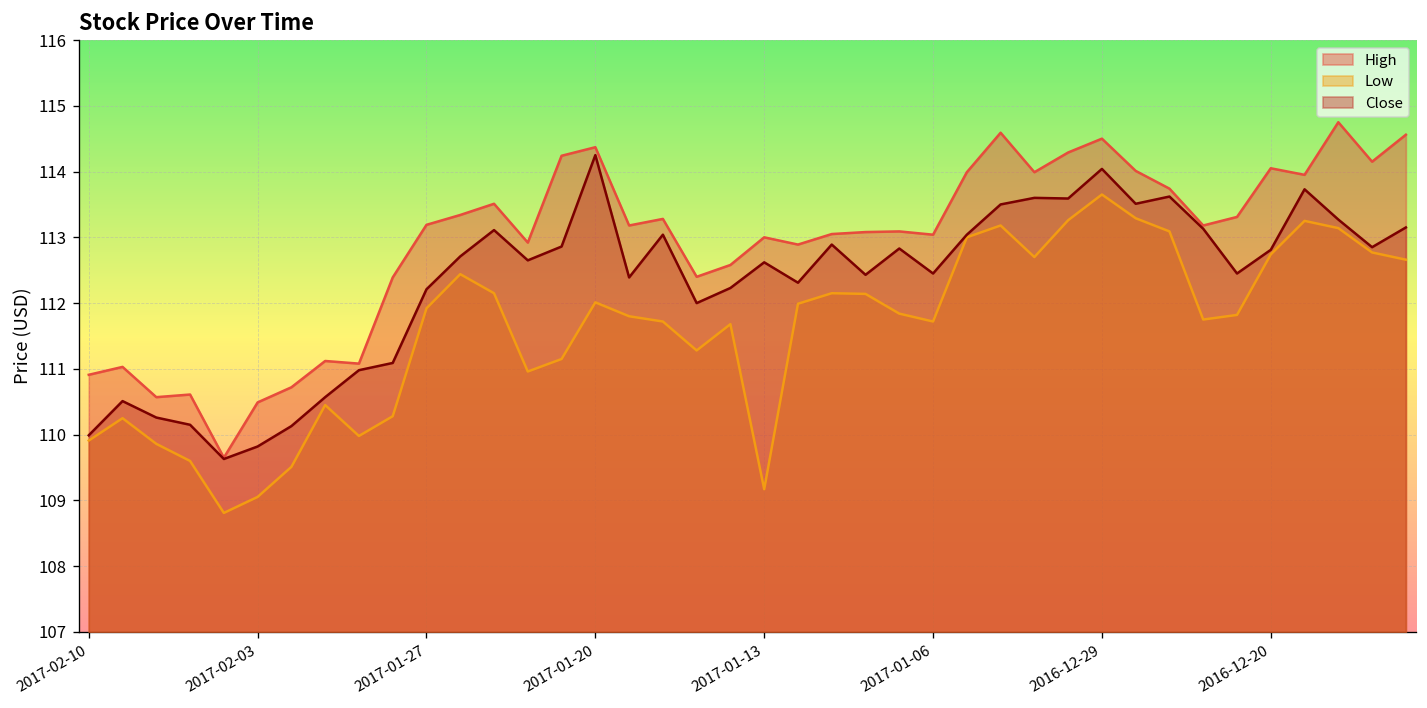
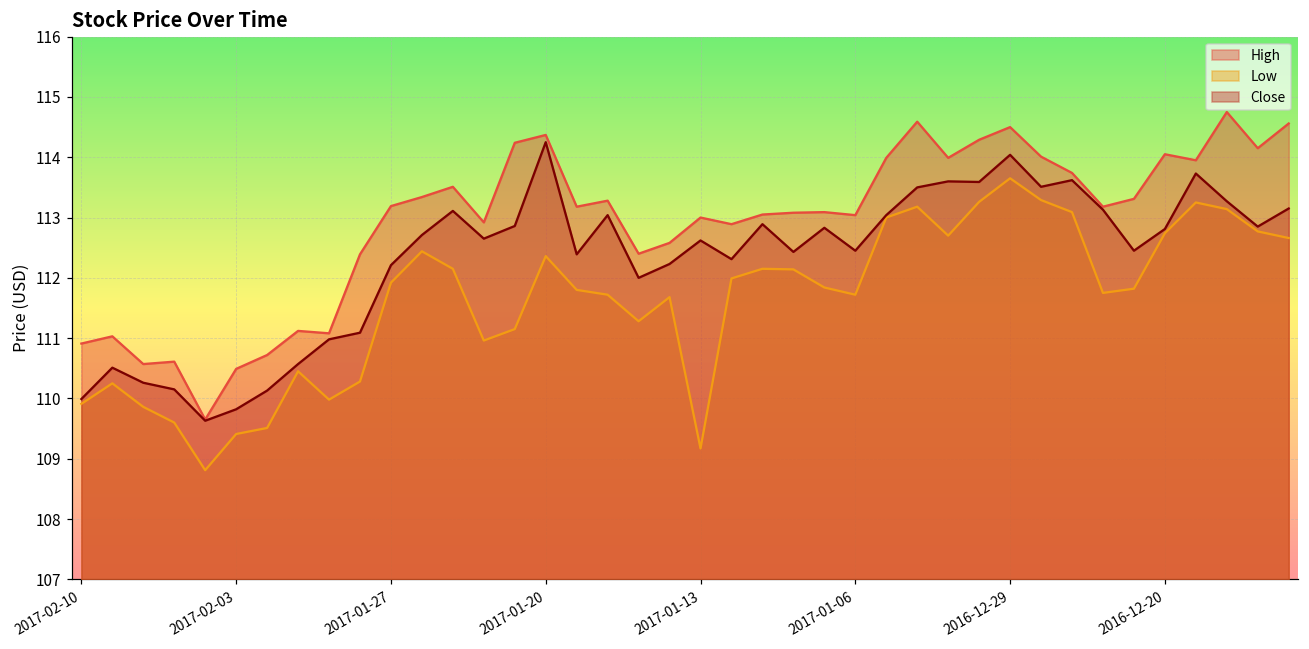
  {
    "Low": {
      "2017-02-10": 109.9,
-     "2017-02-03": 109.1,
+     "2017-02-03": 109.4,
      "2017-01-27": 111.9,
-     "2017-01-20": 112.0,
+     "2017-01-20": 112.4,
      "2017-01-13": 109.2,
      "2017-01-06": 111.7,
      "2016-12-29": 113.7,
      "2016-12-20": 112.7
    }
  }
